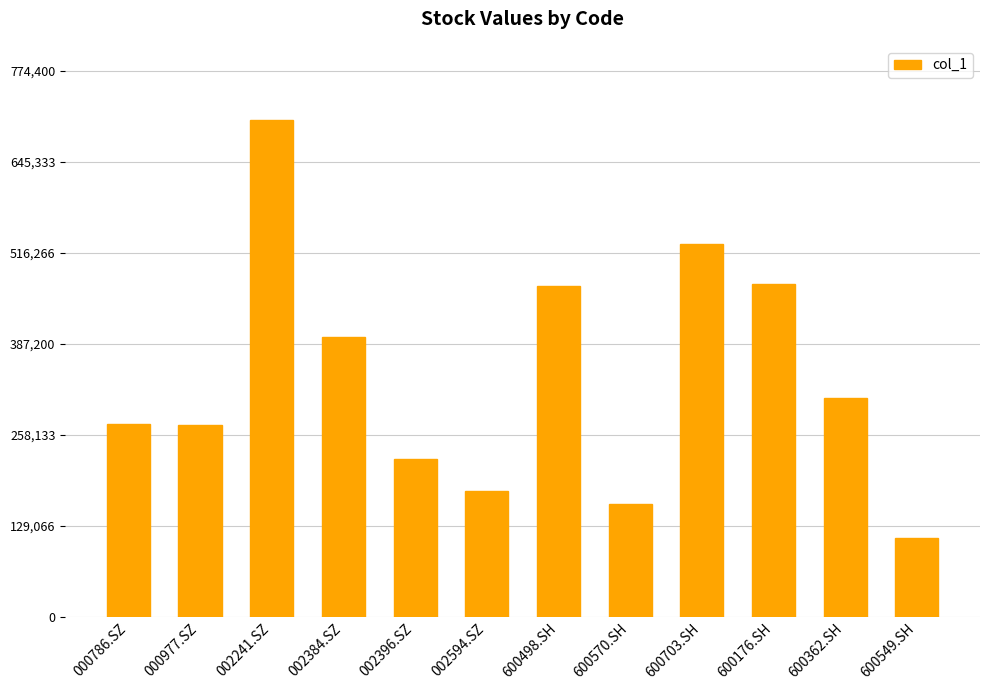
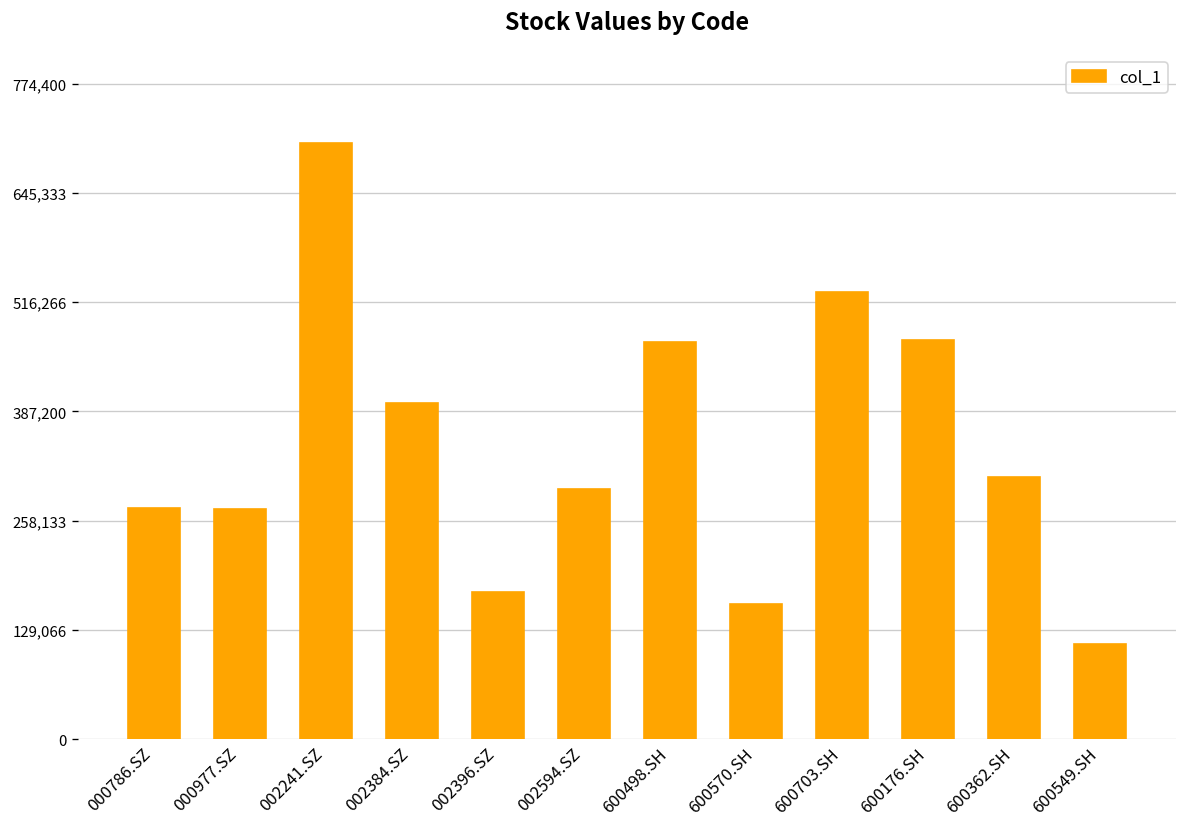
  {
    "000786.SZ": "270,000",
    "000977.SZ": "270,000",
    "002241.SZ": "700,000",
    "002384.SZ": "400,000",
-   "002396.SZ": "220,000",
-   "002594.SZ": "180,000",
+   "002396.SZ": "170,000",
+   "002594.SZ": "300,000",
    "600498.SH": "470,000",
    "600570.SH": "160,000",
    "600703.SH": "530,000",
    "600176.SH": "470,000",
    "600362.SH": "310,000",
    "600549.SH": "110,000"
  }
